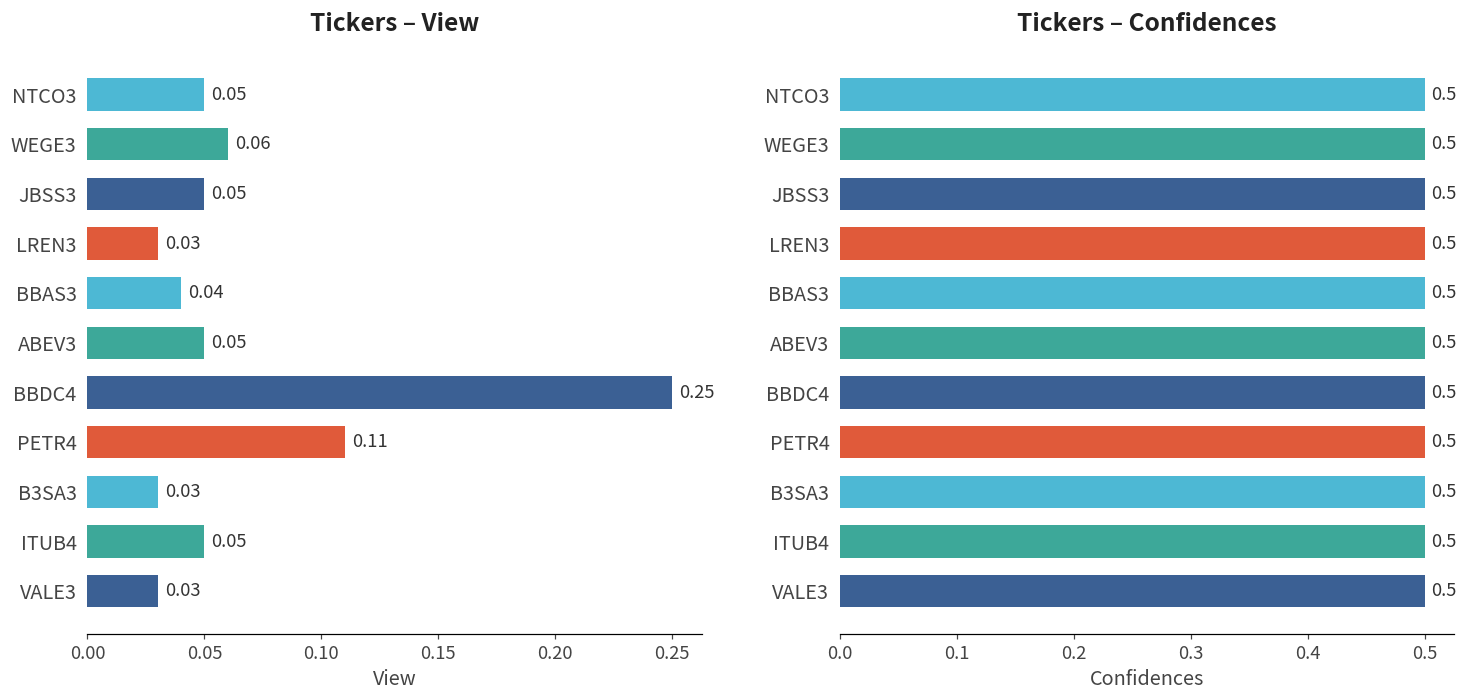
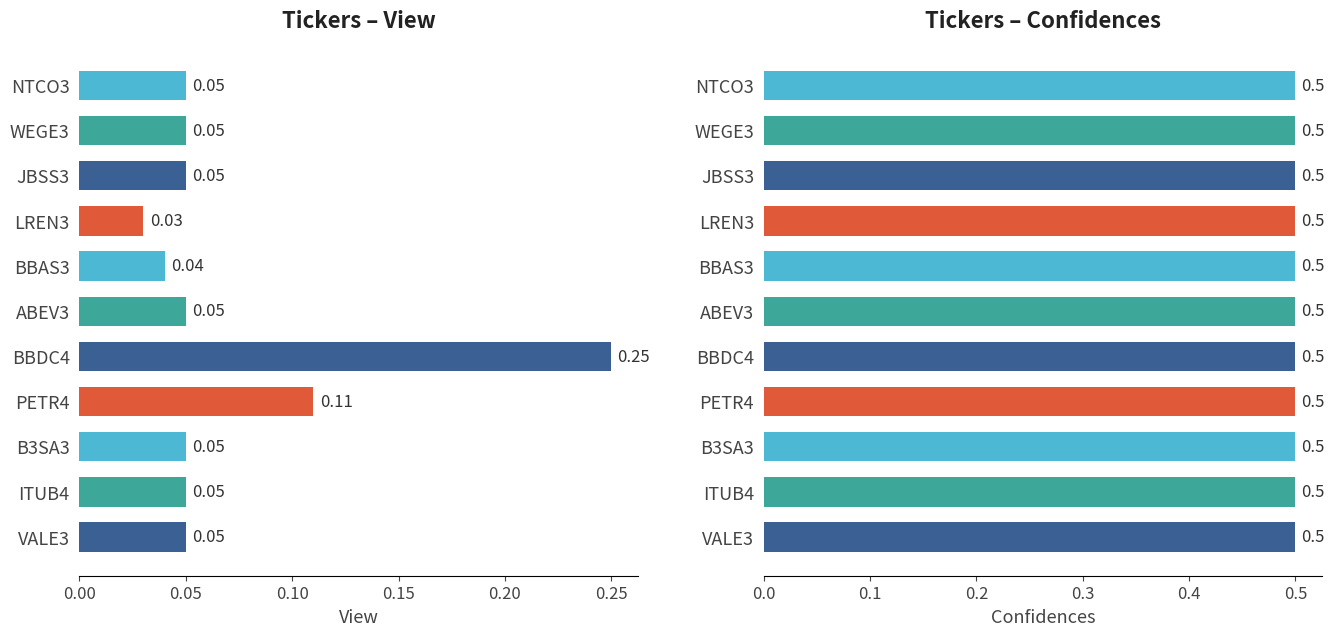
  {
    "Tickers – View": {
      "NTCO3": 0.05,
-     "WEGE3": 0.06,
+     "WEGE3": 0.05,
      "JBSS3": 0.05,
      "LREN3": 0.03,
      "BBAS3": 0.04,
      "ABEV3": 0.05,
      "BBDC4": 0.25,
      "PETR4": 0.11,
-     "B3SA3": 0.03,
+     "B3SA3": 0.05,
      "ITUB4": 0.05,
-     "VALE3": 0.03
+     "VALE3": 0.05
    },
    "Tickers – Confidences": {
      "NTCO3": 0.5,
      "WEGE3": 0.5,
      "JBSS3": 0.5,
      "LREN3": 0.5,
      "BBAS3": 0.5,
      "ABEV3": 0.5,
      "BBDC4": 0.5,
      "PETR4": 0.5,
      "B3SA3": 0.5,
      "ITUB4": 0.5,
      "VALE3": 0.5
    }
  }
